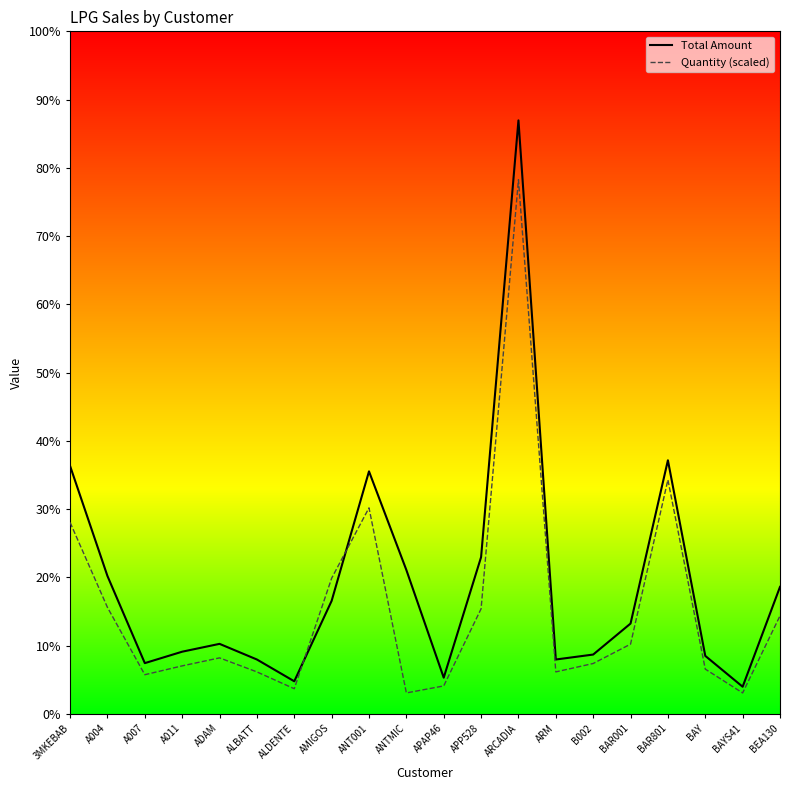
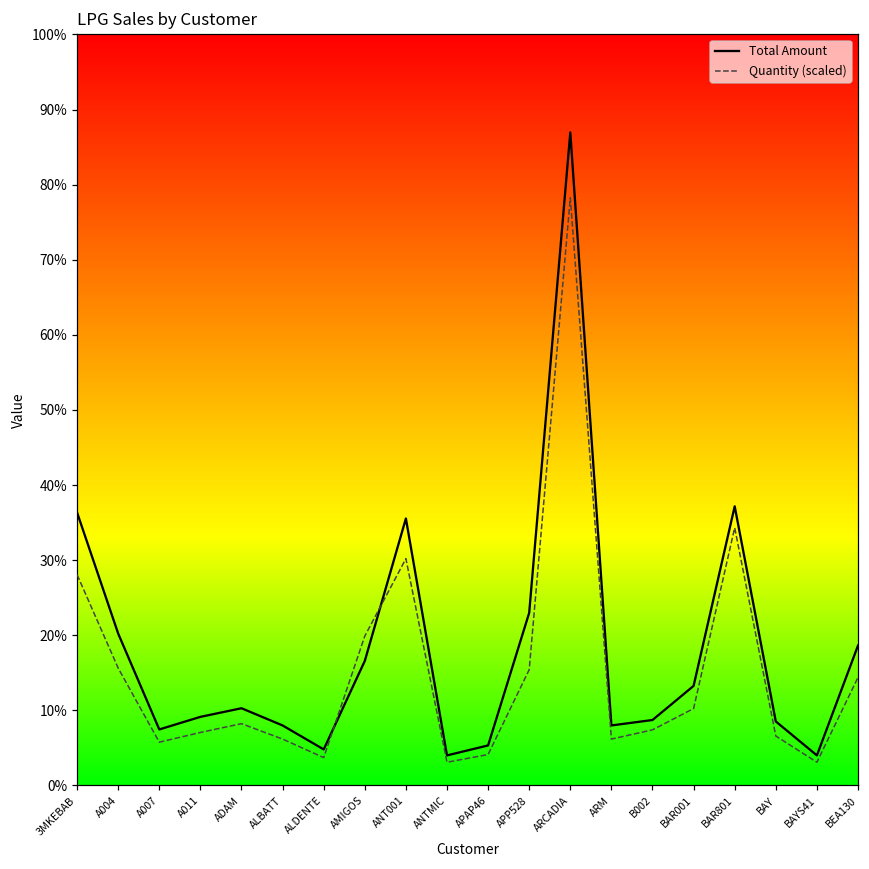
  {
    "Total Amount": {
      "3MKEBAB": "36%",
      "A004": "20%",
      "A007": "7%",
      "A011": "9%",
      "ADAM": "10%",
      "ALBATT": "8%",
      "ALDENTE": "5%",
      "AMIGOS": "17%",
      "ANT001": "36%",
-     "ANTMIC": "21%",
+     "ANTMIC": "4%",
      "APAP46": "5%",
      "APP528": "23%",
      "ARCADIA": "87%",
      "ARM": "8%",
      "B002": "9%",
      "BAR001": "13%",
      "BAR801": "37%",
      "BAY": "9%",
      "BAYS41": "4%",
      "BEA130": "19%"
    },
    "Quantity (scaled)": {
      "3MKEBAB": "28%",
      "A004": "16%",
      "A007": "6%",
      "A011": "7%",
      "ADAM": "8%",
      "ALBATT": "6%",
      "ALDENTE": "4%",
      "AMIGOS": "20%",
      "ANT001": "30%",
      "ANTMIC": "3%",
      "APAP46": "4%",
      "APP528": "15%",
      "ARCADIA": "78%",
      "ARM": "6%",
      "B002": "7%",
      "BAR001": "10%",
      "BAR801": "34%",
      "BAY": "7%",
      "BAYS41": "3%",
      "BEA130": "14%"
    }
  }
